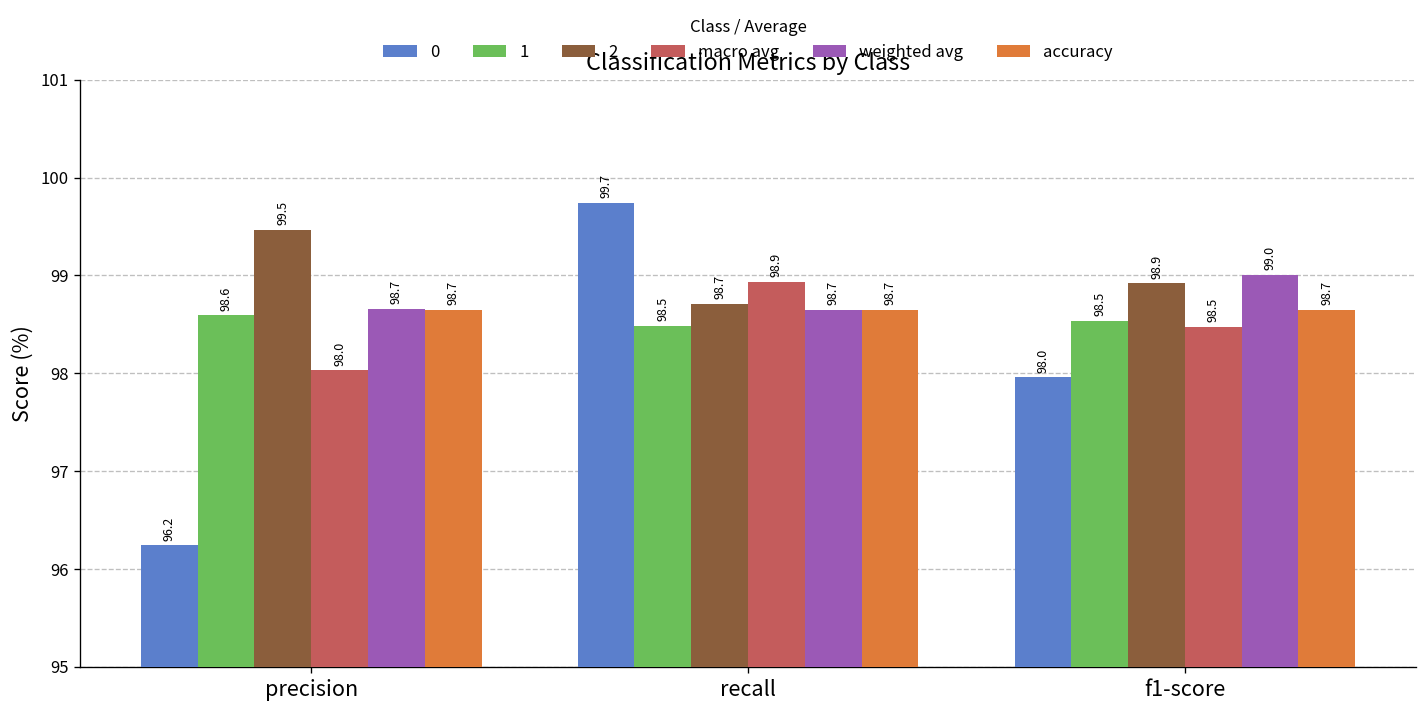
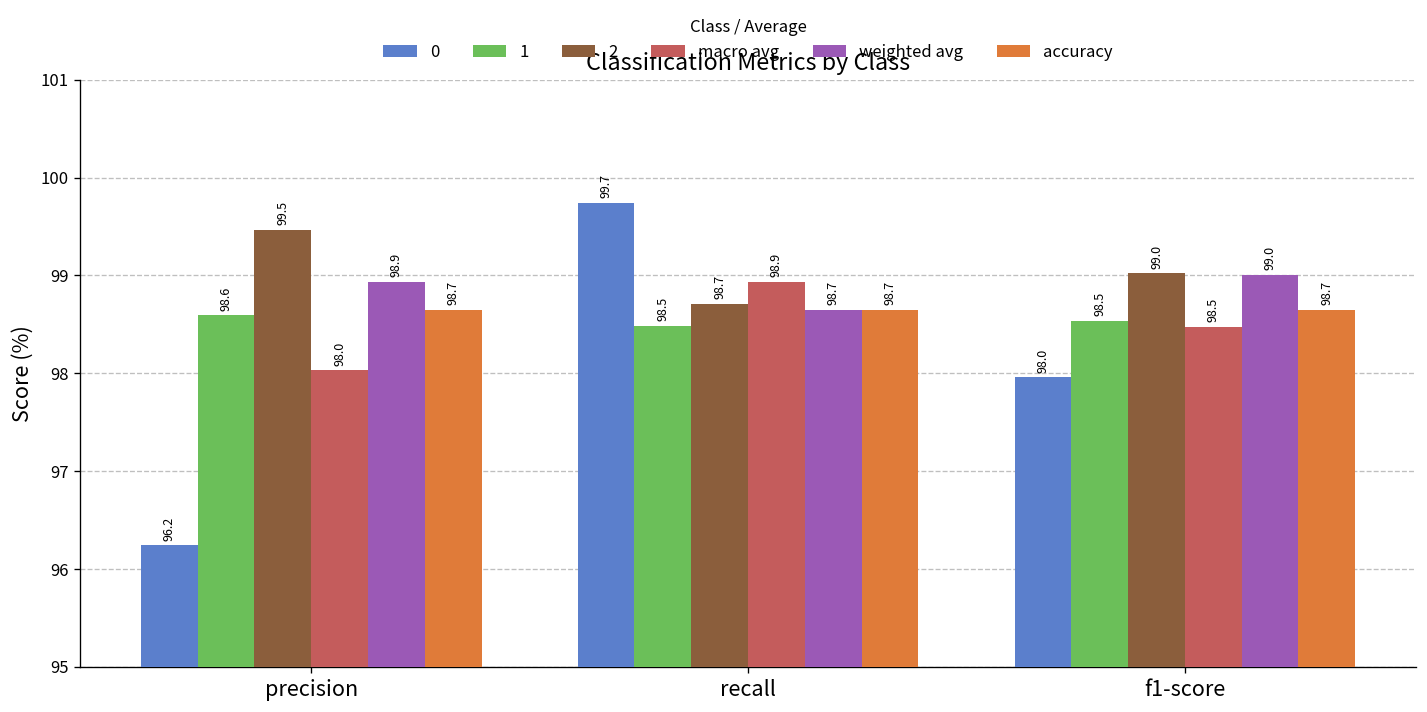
  {
    "0": {
      "precision": 96.2,
      "recall": 99.7,
      "f1-score": 98.0
    },
    "1": {
      "precision": 98.6,
      "recall": 98.5,
      "f1-score": 98.5
    },
    "2": {
      "precision": 99.5,
      "recall": 98.7,
-     "f1-score": 98.9
+     "f1-score": 99.0
    },
    "weighted avg": {
-     "precision": 98.7,
+     "precision": 98.9,
      "recall": 98.7,
      "f1-score": 99.0
    }
  }
